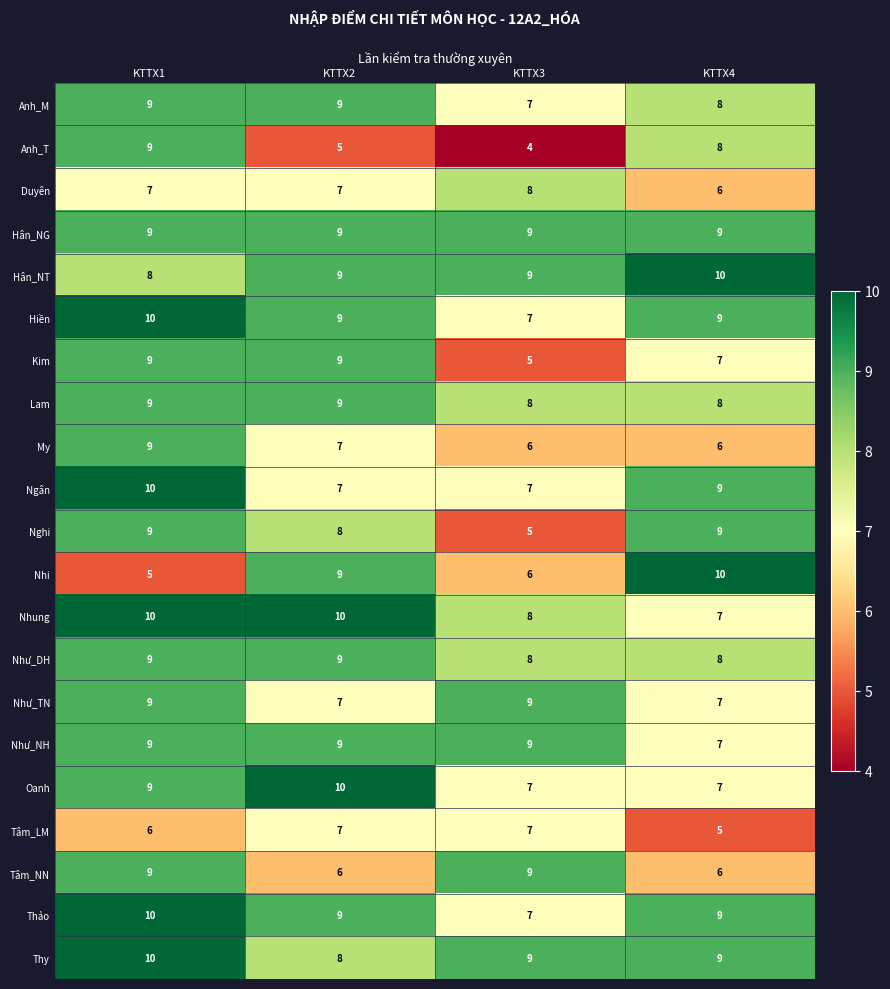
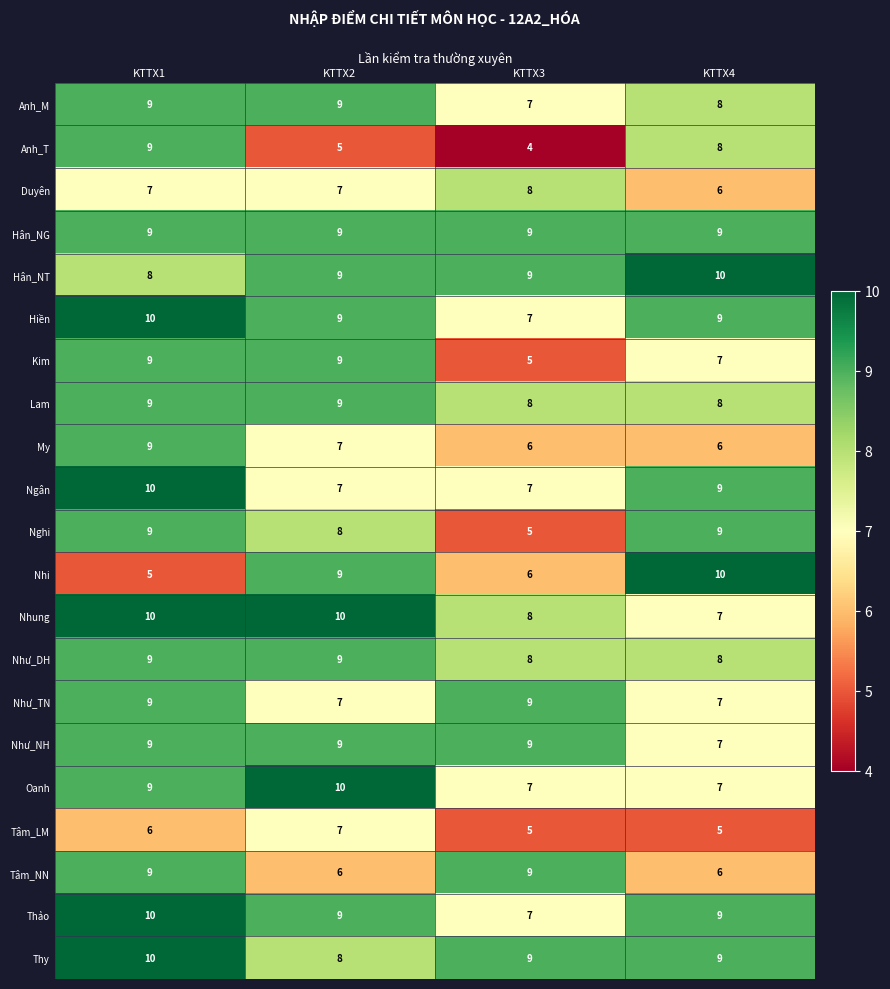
  {
    "Anh_M": {
      "KTTX1": 9,
      "KTTX2": 9,
      "KTTX3": 7,
      "KTTX4": 8
    },
    "Anh_T": {
      "KTTX1": 9,
      "KTTX2": 5,
      "KTTX3": 4,
      "KTTX4": 8
    },
    "Duyên": {
      "KTTX1": 7,
      "KTTX2": 7,
      "KTTX3": 8,
      "KTTX4": 6
    },
    "Hân_NG": {
      "KTTX1": 9,
      "KTTX2": 9,
      "KTTX3": 9,
      "KTTX4": 9
    },
    "Hân_NT": {
      "KTTX1": 8,
      "KTTX2": 9,
      "KTTX3": 9,
      "KTTX4": 10
    },
    "Hiền": {
      "KTTX1": 10,
      "KTTX2": 9,
      "KTTX3": 7,
      "KTTX4": 9
    },
    "Kim": {
      "KTTX1": 9,
      "KTTX2": 9,
      "KTTX3": 5,
      "KTTX4": 7
    },
    "Lam": {
      "KTTX1": 9,
      "KTTX2": 9,
      "KTTX3": 8,
      "KTTX4": 8
    },
    "My": {
      "KTTX1": 9,
      "KTTX2": 7,
      "KTTX3": 6,
      "KTTX4": 6
    },
    "Ngân": {
      "KTTX1": 10,
      "KTTX2": 7,
      "KTTX3": 7,
      "KTTX4": 9
    },
    "Nghi": {
      "KTTX1": 9,
      "KTTX2": 8,
      "KTTX3": 5,
      "KTTX4": 9
    },
    "Nhi": {
      "KTTX1": 5,
      "KTTX2": 9,
      "KTTX3": 6,
      "KTTX4": 10
    },
    "Nhung": {
      "KTTX1": 10,
      "KTTX2": 10,
      "KTTX3": 8,
      "KTTX4": 7
    },
    "Như_DH": {
      "KTTX1": 9,
      "KTTX2": 9,
      "KTTX3": 8,
      "KTTX4": 8
    },
    "Như_TN": {
      "KTTX1": 9,
      "KTTX2": 7,
      "KTTX3": 9,
      "KTTX4": 7
    },
    "Như_NH": {
      "KTTX1": 9,
      "KTTX2": 9,
      "KTTX3": 9,
      "KTTX4": 7
    },
    "Oanh": {
      "KTTX1": 9,
      "KTTX2": 10,
      "KTTX3": 7,
      "KTTX4": 7
    },
    "Tâm_LM": {
      "KTTX1": 6,
      "KTTX2": 7,
-     "KTTX3": 7,
+     "KTTX3": 5,
      "KTTX4": 5
    },
    "Tâm_NN": {
      "KTTX1": 9,
      "KTTX2": 6,
      "KTTX3": 9,
      "KTTX4": 6
    },
    "Thảo": {
      "KTTX1": 10,
      "KTTX2": 9,
      "KTTX3": 7,
      "KTTX4": 9
    },
    "Thy": {
      "KTTX1": 10,
      "KTTX2": 8,
      "KTTX3": 9,
      "KTTX4": 9
    }
  }
